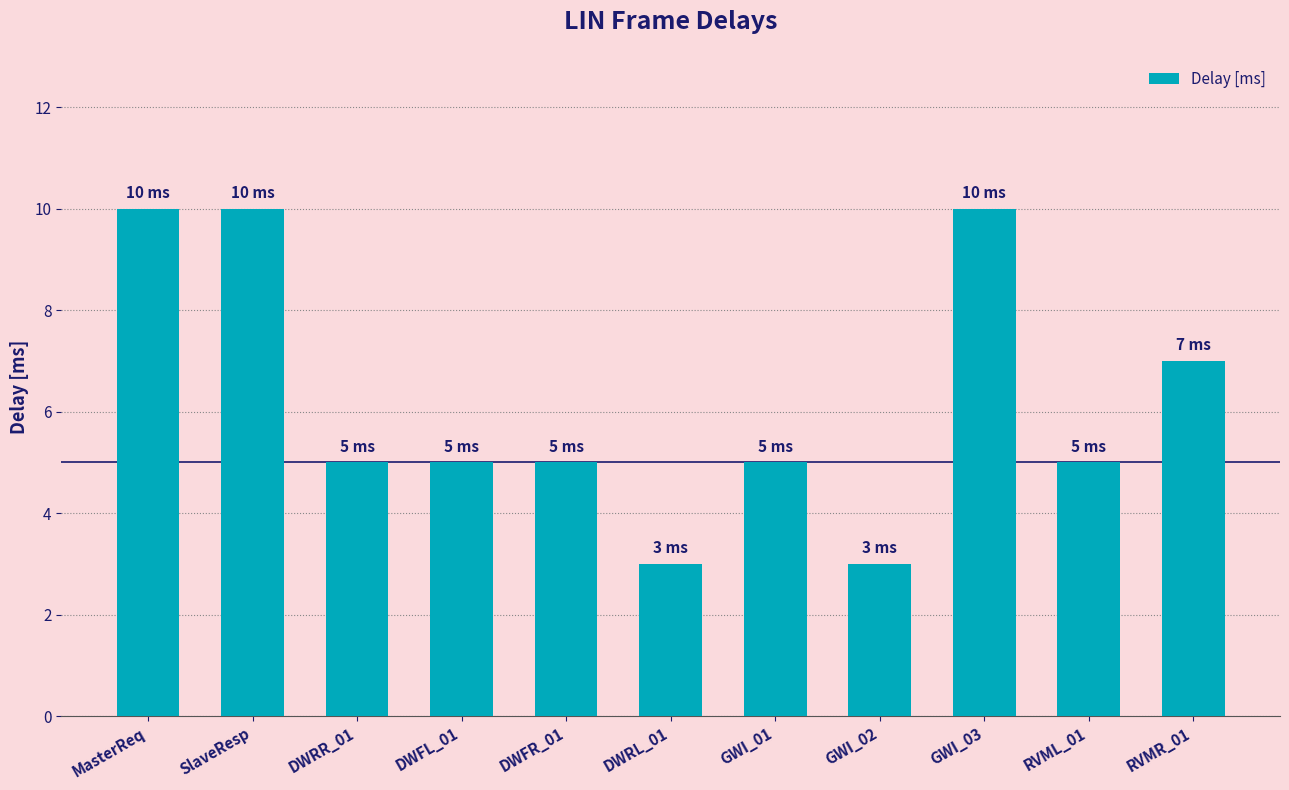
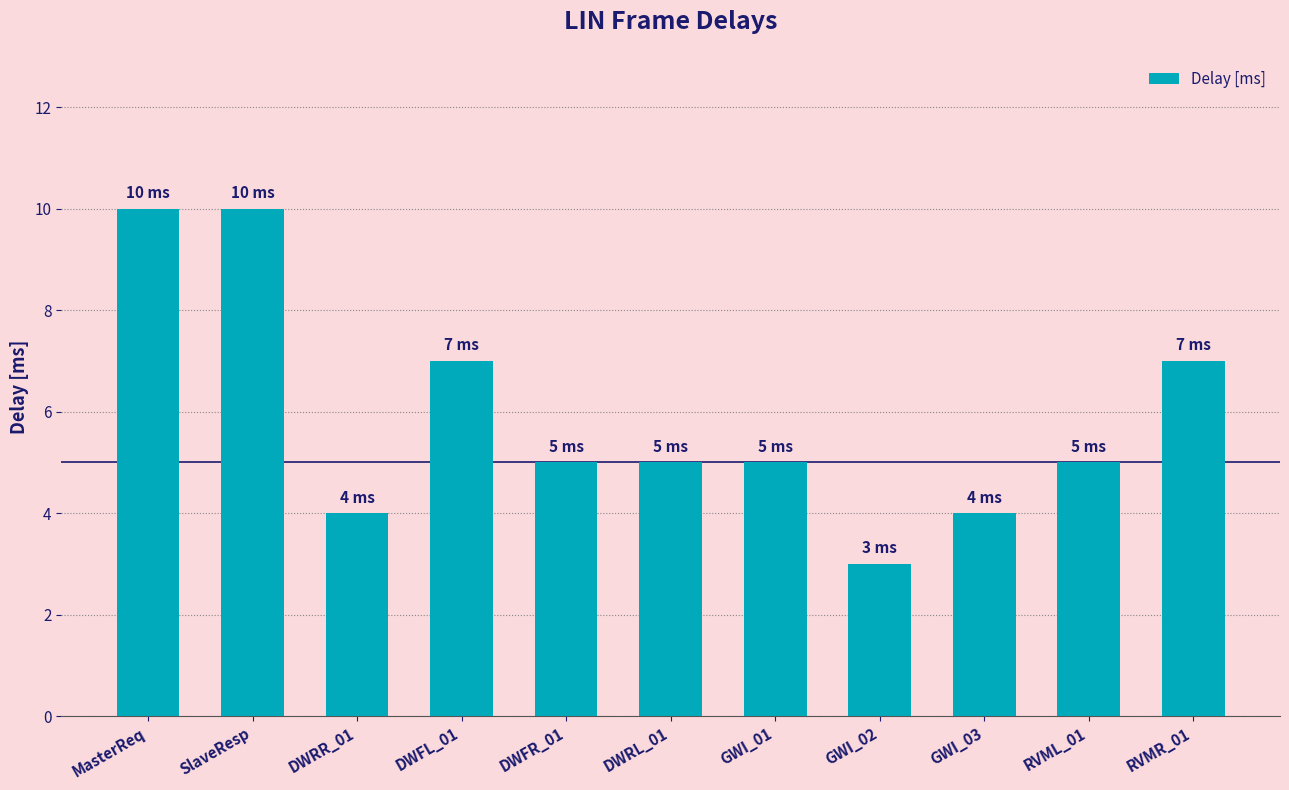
  {
    "MasterReq": 10,
    "SlaveResp": 10,
-   "DWRR_01": 5,
-   "DWFL_01": 5,
+   "DWRR_01": 4,
+   "DWFL_01": 7,
    "DWFR_01": 5,
-   "DWRL_01": 3,
+   "DWRL_01": 5,
    "GWI_01": 5,
    "GWI_02": 3,
-   "GWI_03": 10,
+   "GWI_03": 4,
    "RVML_01": 5,
    "RVMR_01": 7
  }
